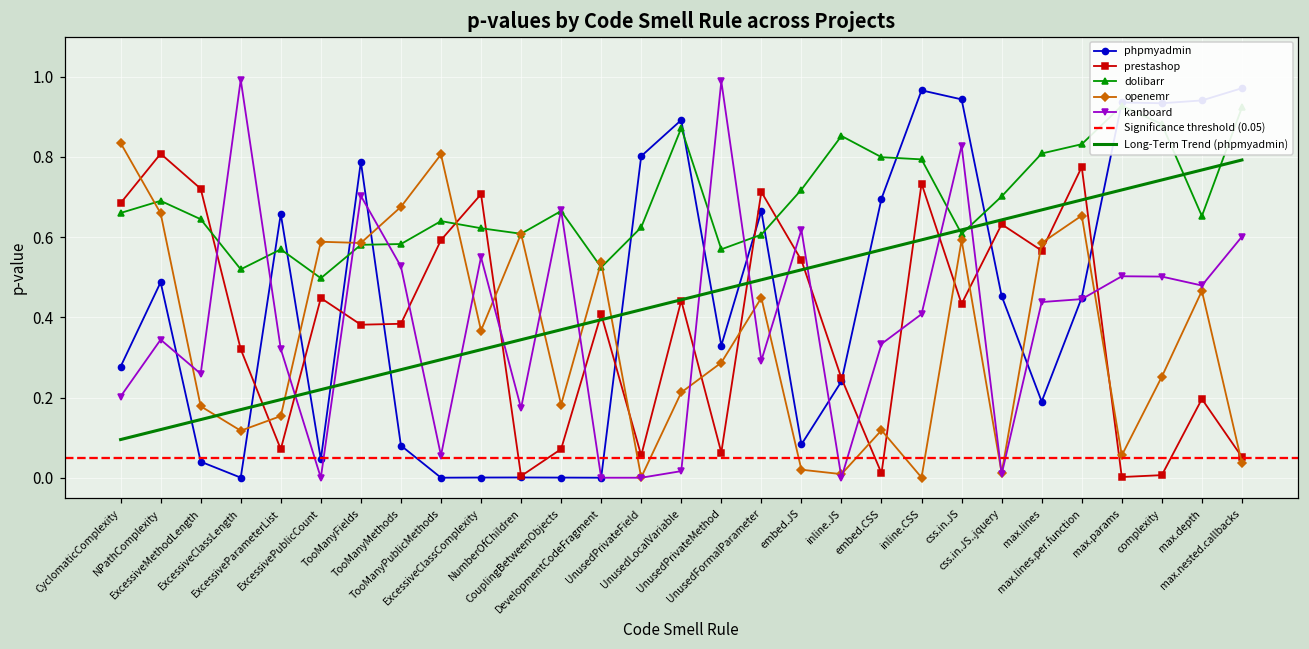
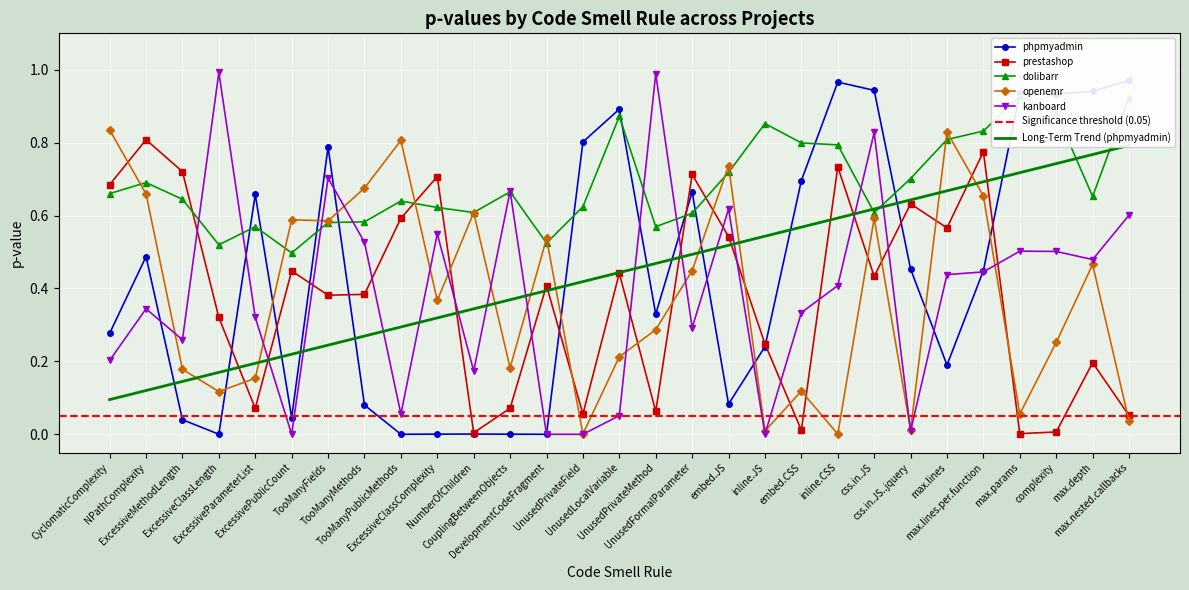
  {
    "phpmyadmin": {
      "CyclomaticComplexity": 0.28,
      "NPathComplexity": 0.49,
      "ExcessiveMethodLength": 0.04,
      "ExcessiveClassLength": 0.00,
      "ExcessiveParameterList": 0.66,
      "ExcessivePublicCount": 0.05,
      "TooManyFields": 0.79,
      "TooManyMethods": 0.08,
      "TooManyPublicMethods": 0.00,
      "ExcessiveClassComplexity": 0.00,
      "CouplingBetweenObjects": 0.00,
      "UnusedPrivateField": 0.80,
      "UnusedLocalVariable": 0.89,
      "UnusedPrivateMethod": 0.33,
      "UnusedFormalParameter": 0.66,
      "embed.JS": 0.08,
      "inline.JS": 0.24,
      "embed.CSS": 0.70,
      "inline.CSS": 0.97,
      "css.in.JS": 0.94,
      "css.in.JS..jquery": 0.45,
      "max.lines": 0.19
    },
    "prestashop": {
      "CyclomaticComplexity": 0.68,
      "NPathComplexity": 0.81,
      "ExcessiveMethodLength": 0.72,
      "ExcessiveClassLength": 0.32,
      "ExcessiveParameterList": 0.07,
      "ExcessivePublicCount": 0.45,
      "TooManyFields": 0.38,
      "TooManyMethods": 0.38,
      "TooManyPublicMethods": 0.59,
      "ExcessiveClassComplexity": 0.71,
      "CouplingBetweenObjects": 0.07,
      "DevelopmentCodeFragment": 0.41,
      "UnusedPrivateField": 0.06,
      "UnusedPrivateMethod": 0.06,
      "UnusedFormalParameter": 0.71,
      "embed.JS": 0.54,
      "inline.JS": 0.25,
      "embed.CSS": 0.01,
      "inline.CSS": 0.73,
      "css.in.JS": 0.43,
      "css.in.JS..jquery": 0.63,
      "max.lines": 0.57,
      "max.lines.per.function": 0.78,
      "max.params": 0.00,
      "complexity": 0.01,
      "max.depth": 0.20,
      "max.nested.callbacks": 0.05
    },
    "openemr": {
      "CyclomaticComplexity": 0.83,
      "NPathComplexity": 0.66,
      "ExcessiveMethodLength": 0.18,
      "ExcessiveClassLength": 0.12,
      "ExcessiveParameterList": 0.15,
      "ExcessivePublicCount": 0.59,
      "TooManyMethods": 0.68,
      "TooManyPublicMethods": 0.81,
      "ExcessiveClassComplexity": 0.37,
      "CouplingBetweenObjects": 0.18,
      "DevelopmentCodeFragment": 0.54,
      "UnusedLocalVariable": 0.21,
      "UnusedPrivateMethod": 0.29,
      "UnusedFormalParameter": 0.45,
-     "embed.JS": 0.02,
+     "embed.JS": 0.74,
      "inline.JS": 0.01,
      "embed.CSS": 0.12,
      "inline.CSS": 0.00,
      "css.in.JS": 0.59,
-     "max.lines": 0.59,
+     "max.lines": 0.83,
      "max.lines.per.function": 0.65,
      "max.params": 0.06,
      "complexity": 0.25,
      "max.depth": 0.47,
      "max.nested.callbacks": 0.04
    },
    "kanboard": {
      "CyclomaticComplexity": 0.20,
      "NPathComplexity": 0.34,
      "ExcessiveMethodLength": 0.26,
      "ExcessiveClassLength": 0.99,
      "ExcessiveParameterList": 0.32,
      "ExcessivePublicCount": 0.00,
      "TooManyFields": 0.70,
      "TooManyMethods": 0.53,
      "TooManyPublicMethods": 0.06,
      "ExcessiveClassComplexity": 0.55,
      "NumberOfChildren": 0.17,
-     "UnusedLocalVariable": 0.02,
+     "UnusedLocalVariable": 0.05,
      "UnusedPrivateMethod": 0.99,
      "UnusedFormalParameter": 0.29,
      "embed.JS": 0.62,
      "inline.JS": 0.00,
      "embed.CSS": 0.33,
      "inline.CSS": 0.41,
      "css.in.JS": 0.83,
      "max.lines": 0.44,
      "max.params": 0.50,
      "complexity": 0.50,
      "max.depth": 0.48,
      "max.nested.callbacks": 0.60
    }
  }
